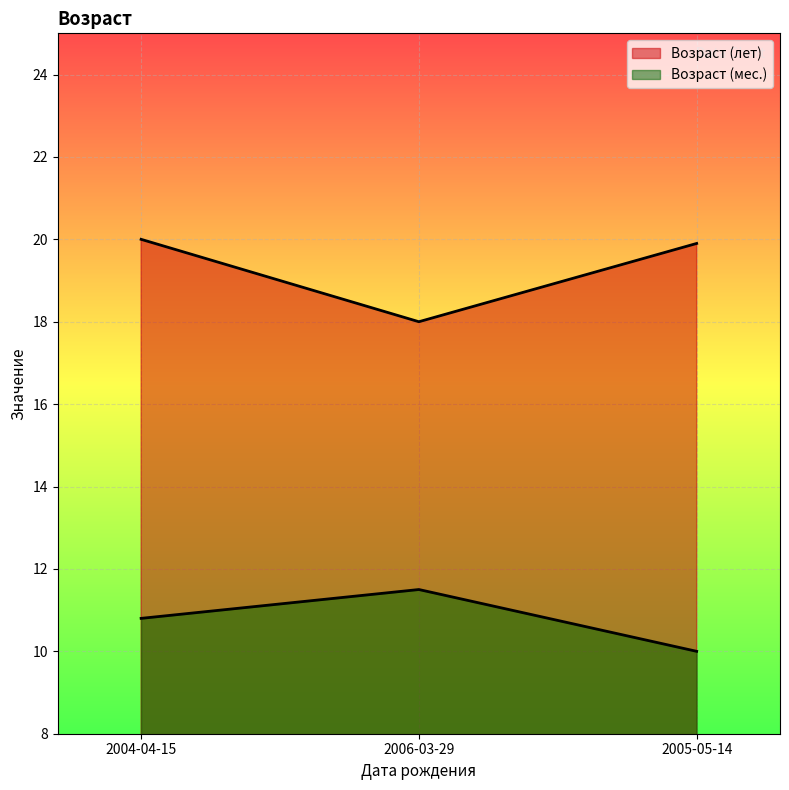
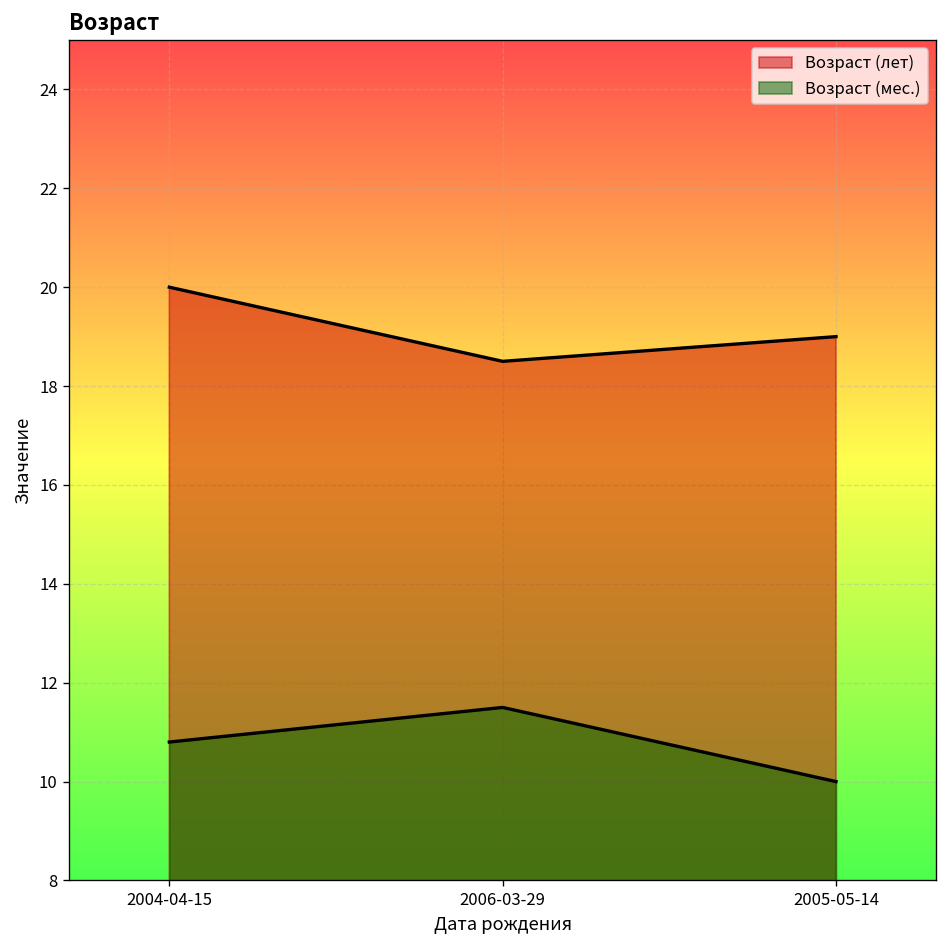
  {
    "Возраст (лет)": {
      "2004-04-15": 20.0,
-     "2006-03-29": 18.0,
-     "2005-05-14": 19.9
+     "2006-03-29": 18.5,
+     "2005-05-14": 19.0
    },
    "Возраст (мес.)": {
      "2004-04-15": 10.8,
      "2006-03-29": 11.5,
      "2005-05-14": 10.0
    }
  }
